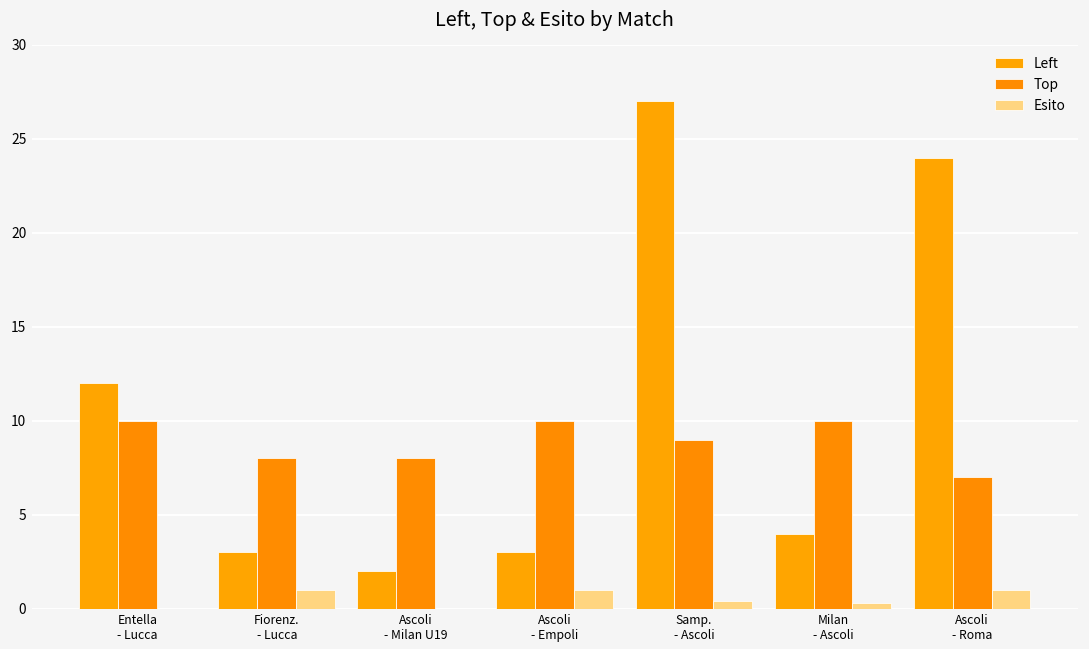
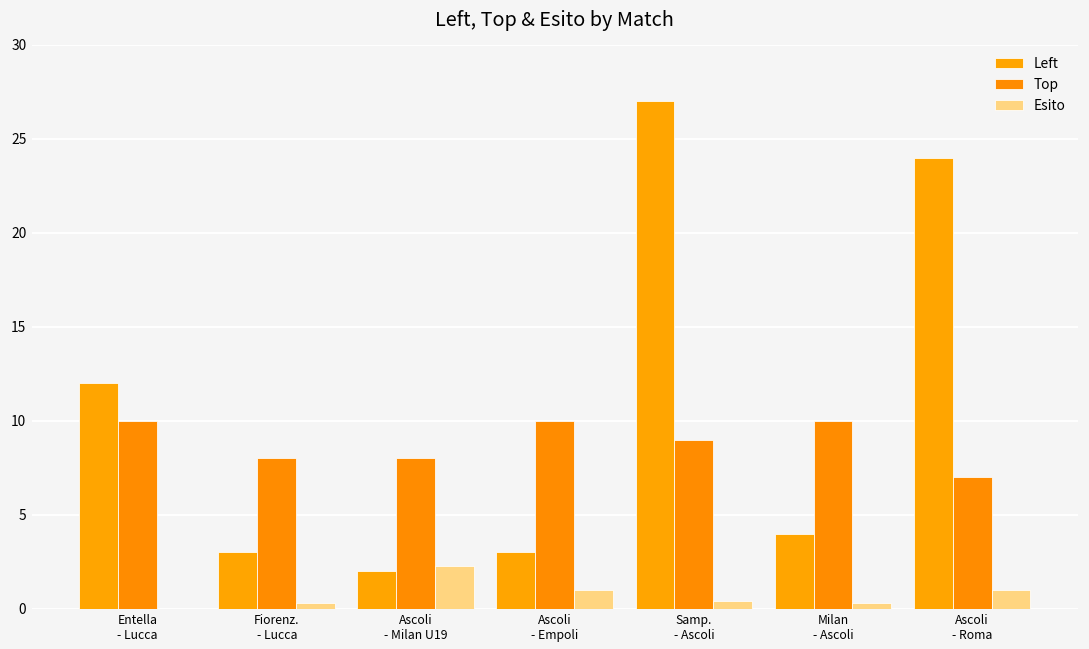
  {
    "Esito": {
      "Entella - Lucca": 0.0,
-     "Fiorenz. - Lucca": 1.0,
-     "Ascoli - Milan U19": 0.0,
+     "Fiorenz. - Lucca": 0.3,
+     "Ascoli - Milan U19": 2.3,
      "Ascoli - Empoli": 1.0,
      "Samp. - Ascoli": 0.4,
      "Milan - Ascoli": 0.3,
      "Ascoli - Roma": 1.0
    }
  }
